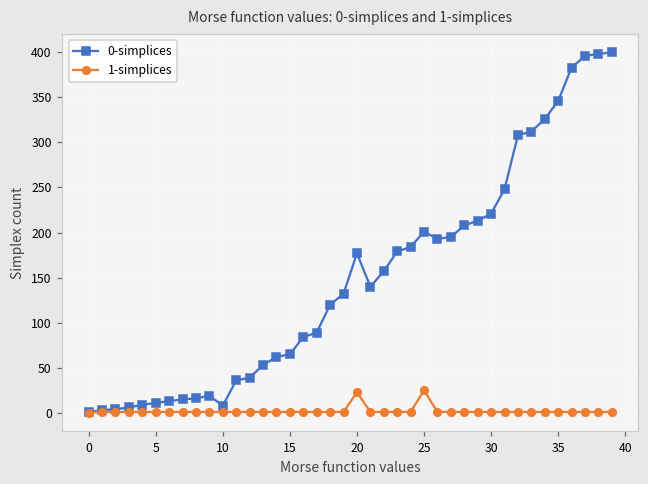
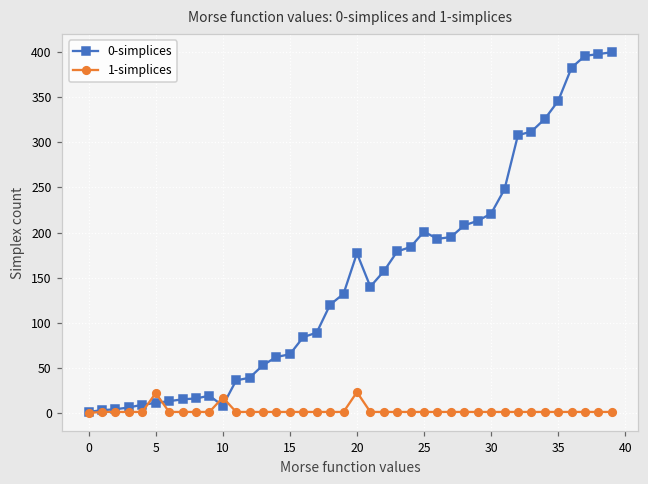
  {
    "0-simplices": {
      "5": 10,
      "10": 10,
      "15": 70,
      "20": 180,
      "25": 200,
      "30": 220,
      "35": 350
    },
    "1-simplices": {
-     "5": 0,
-     "10": 0,
+     "5": 20,
+     "10": 20,
      "15": 0,
      "20": 20,
-     "25": 30,
+     "25": 0,
      "30": 0,
      "35": 0
    }
  }
